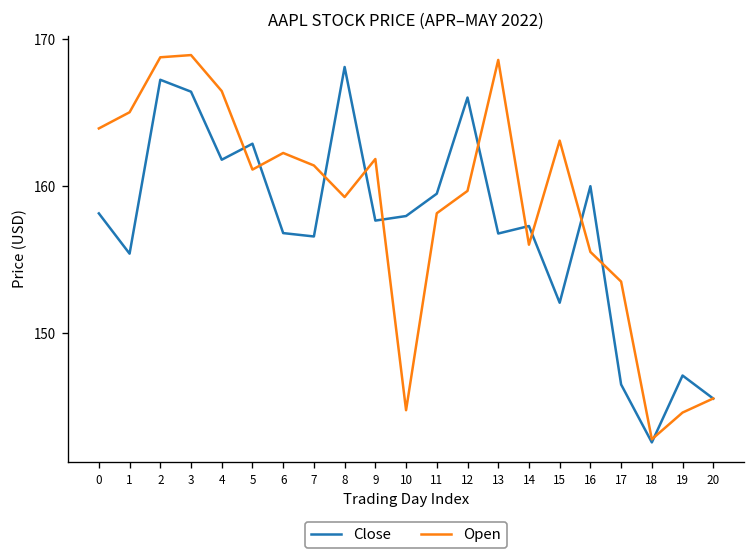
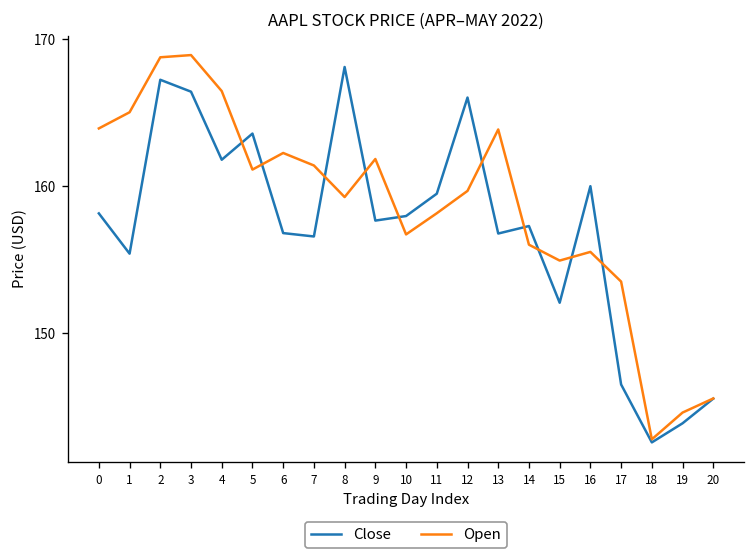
  {
    "Close": {
      "0": 158.1,
      "1": 155.4,
      "2": 167.2,
      "3": 166.4,
      "4": 161.8,
-     "5": 162.9,
+     "5": 163.6,
      "6": 156.8,
      "7": 156.6,
      "8": 168.1,
      "9": 157.7,
      "10": 158.0,
      "11": 159.5,
      "12": 166.0,
      "13": 156.8,
      "14": 157.3,
      "15": 152.1,
      "16": 160.0,
      "17": 146.5,
      "18": 142.6,
-     "19": 147.1
+     "19": 143.9
    },
    "Open": {
      "0": 163.9,
      "1": 165.0,
      "2": 168.8,
      "3": 168.9,
      "4": 166.5,
      "5": 161.1,
      "6": 162.3,
      "7": 161.4,
      "8": 159.3,
      "9": 161.8,
-     "10": 144.8,
+     "10": 156.7,
      "11": 158.2,
      "12": 159.7,
-     "13": 168.6,
+     "13": 163.9,
      "14": 156.0,
-     "15": 163.1,
+     "15": 154.9,
      "16": 155.5,
      "17": 153.5,
      "18": 142.8,
      "19": 144.6
    }
  }
